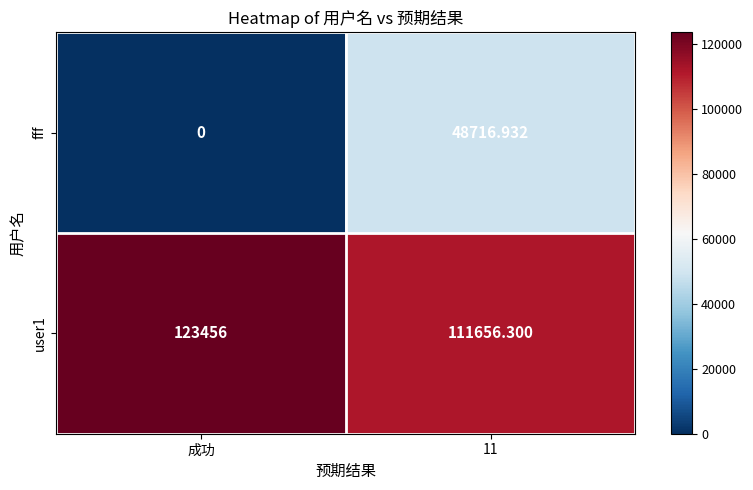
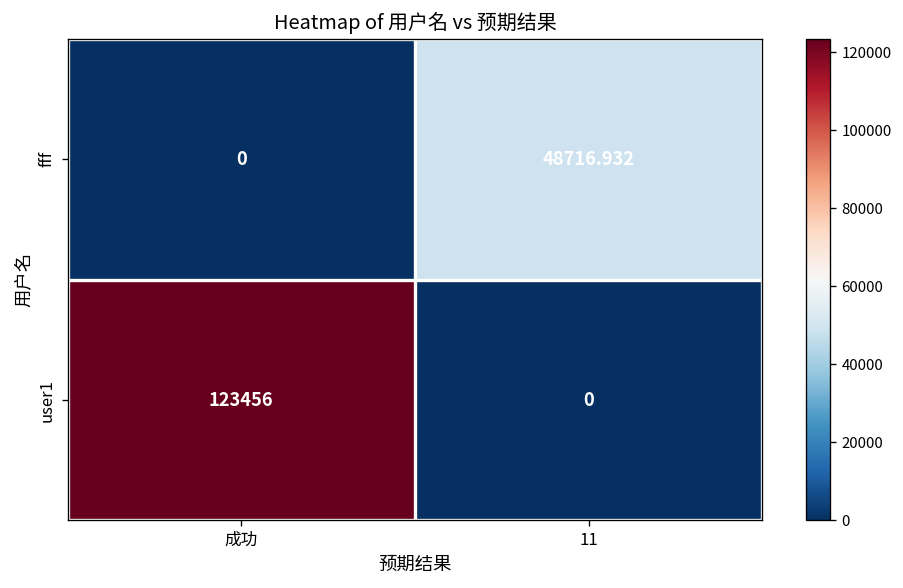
  {
    "fff": {
      "成功": 0,
      "11": 48716.932
    },
    "user1": {
      "成功": 123456,
-     "11": 111656.300
+     "11": 0
    }
  }
